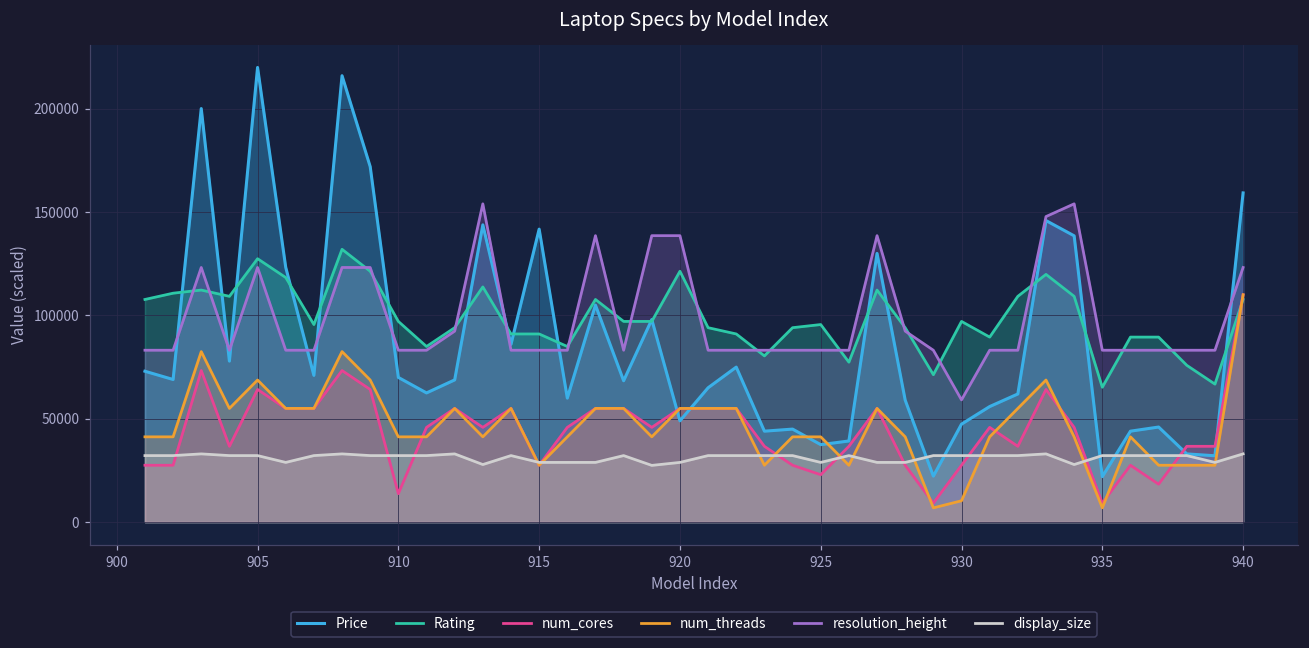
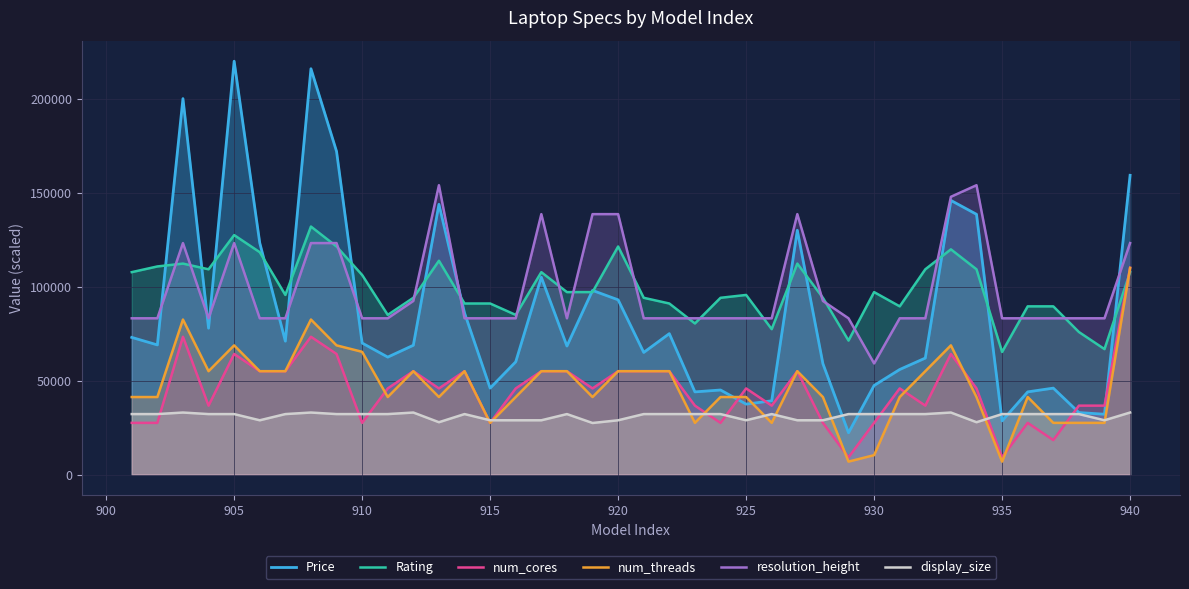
  {
    "Price": {
      "905": 220000,
      "910": 70000,
-     "915": 142000,
-     "920": 49000,
+     "915": 46000,
+     "920": 93000,
      "925": 37000,
      "930": 47000,
-     "935": 22000,
+     "935": 29000,
      "940": 159000
    },
    "Rating": {
      "905": 127000,
-     "910": 97000,
+     "910": 106000,
      "915": 91000,
      "920": 121000,
      "925": 96000,
      "930": 97000,
      "935": 65000,
      "940": 108000
    },
    "num_cores": {
      "905": 64000,
-     "910": 14000,
-     "925": 23000,
+     "910": 27000,
+     "925": 46000,
      "930": 27000,
      "935": 9000
    },
    "num_threads": {
      "905": 69000,
-     "910": 41000,
+     "910": 65000,
      "925": 41000,
      "930": 10000,
      "935": 7000
    },
    "resolution_height": {
      "905": 123000,
      "910": 83000,
      "915": 83000,
      "920": 139000,
      "925": 83000,
      "930": 59000,
      "935": 83000,
      "940": 123000
    },
    "display_size": {
      "905": 32000,
      "910": 32000,
      "915": 29000,
      "920": 29000,
      "925": 29000,
      "930": 32000,
      "935": 32000,
      "940": 33000
    }
  }
